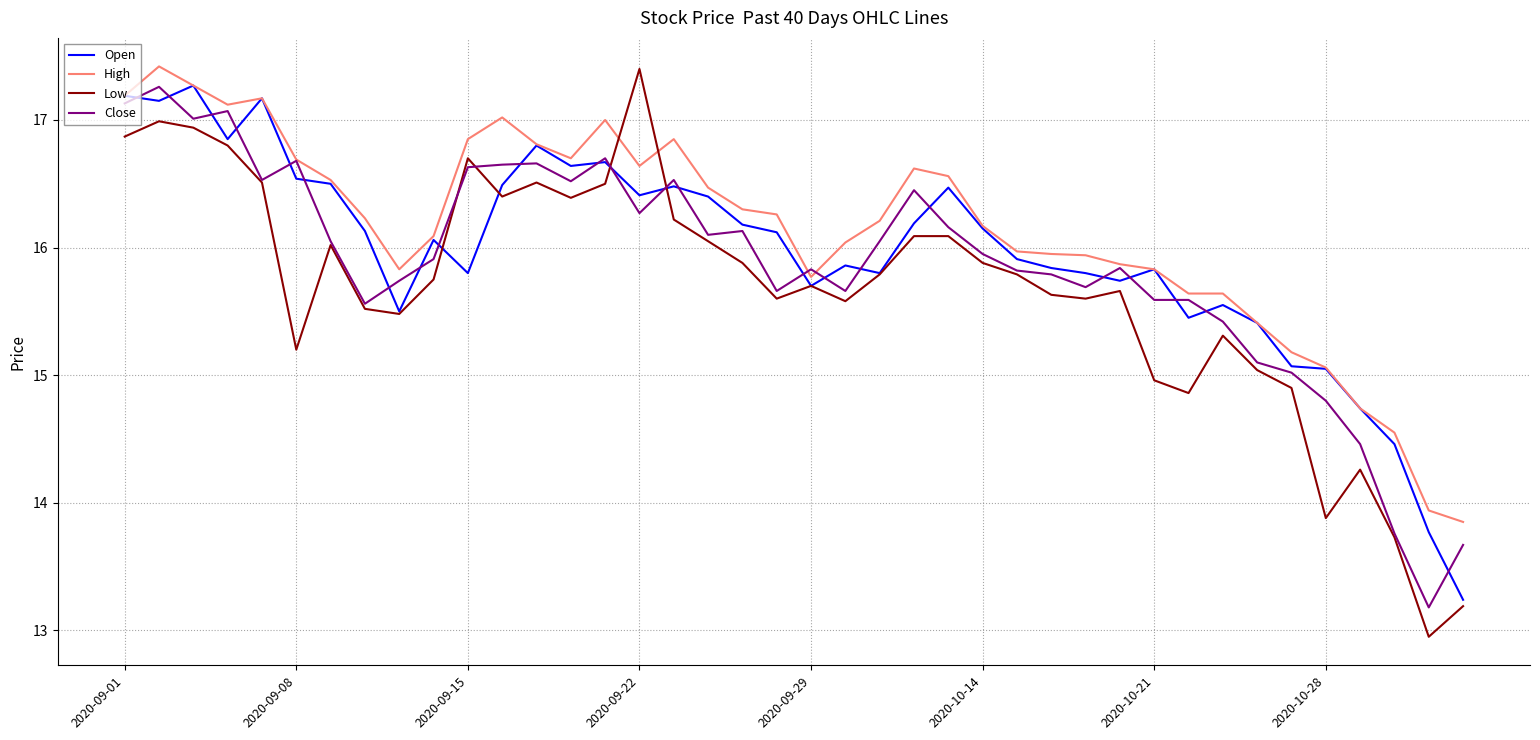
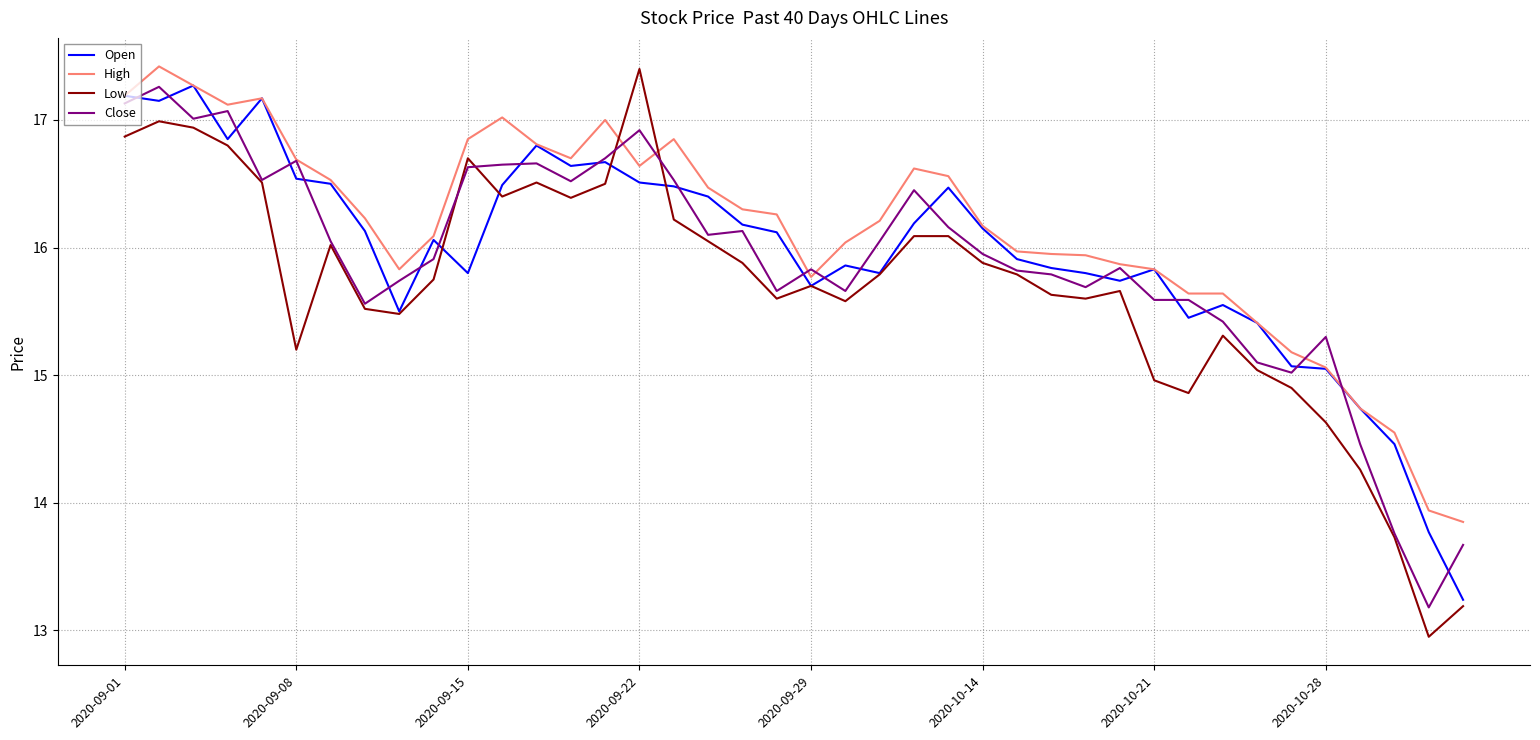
  {
    "Open": {
      "2020-09-08": 16.54,
      "2020-09-15": 15.80,
-     "2020-09-22": 16.41,
+     "2020-09-22": 16.51,
      "2020-10-14": 16.15
    },
    "High": {
      "2020-09-15": 16.85,
      "2020-09-22": 16.64,
      "2020-09-29": 15.77,
      "2020-10-14": 16.17
    },
    "Low": {
      "2020-09-01": 16.87,
      "2020-09-08": 15.20,
      "2020-09-15": 16.70,
      "2020-09-22": 17.40,
      "2020-10-14": 15.88,
      "2020-10-21": 14.96,
-     "2020-10-28": 13.88
+     "2020-10-28": 14.63
    },
    "Close": {
      "2020-09-15": 16.63,
-     "2020-09-22": 16.27,
+     "2020-09-22": 16.92,
      "2020-09-29": 15.83,
      "2020-10-14": 15.95,
      "2020-10-21": 15.59,
-     "2020-10-28": 14.8
+     "2020-10-28": 15.3
    }
  }
